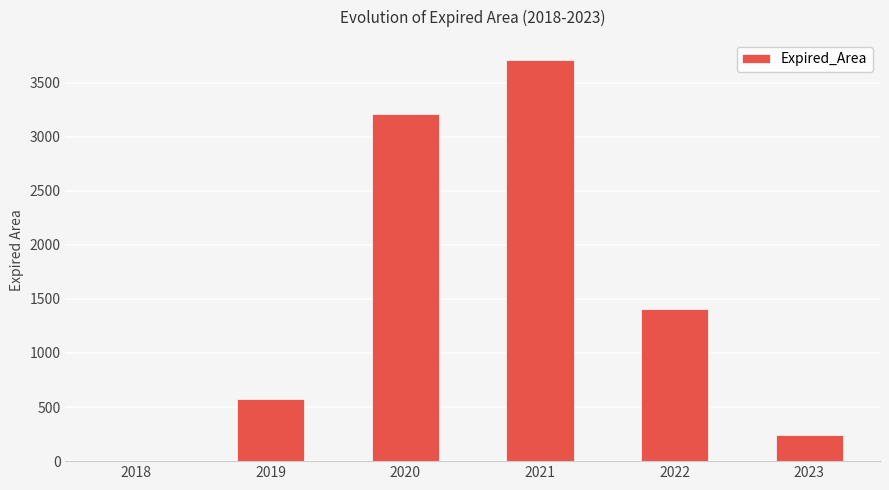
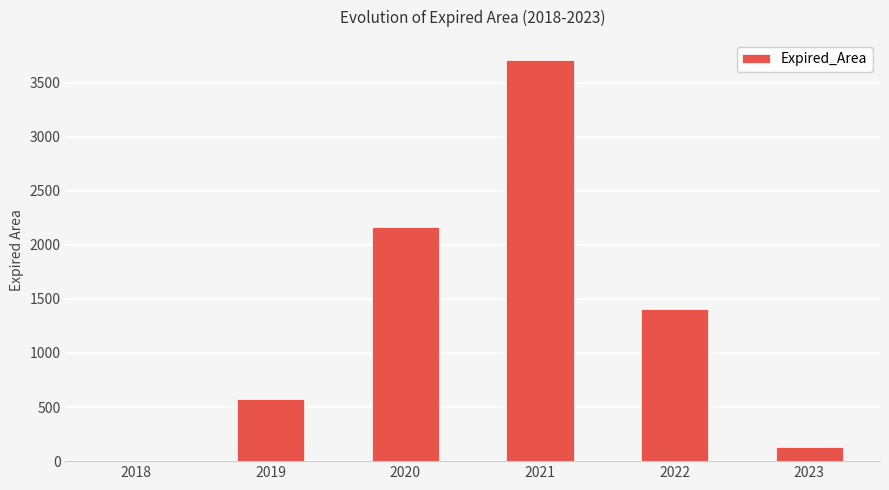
  {
    "2018": 0,
    "2019": 580,
-   "2020": 3210,
+   "2020": 2170,
    "2021": 3710,
    "2022": 1410,
-   "2023": 240
+   "2023": 130
  }
